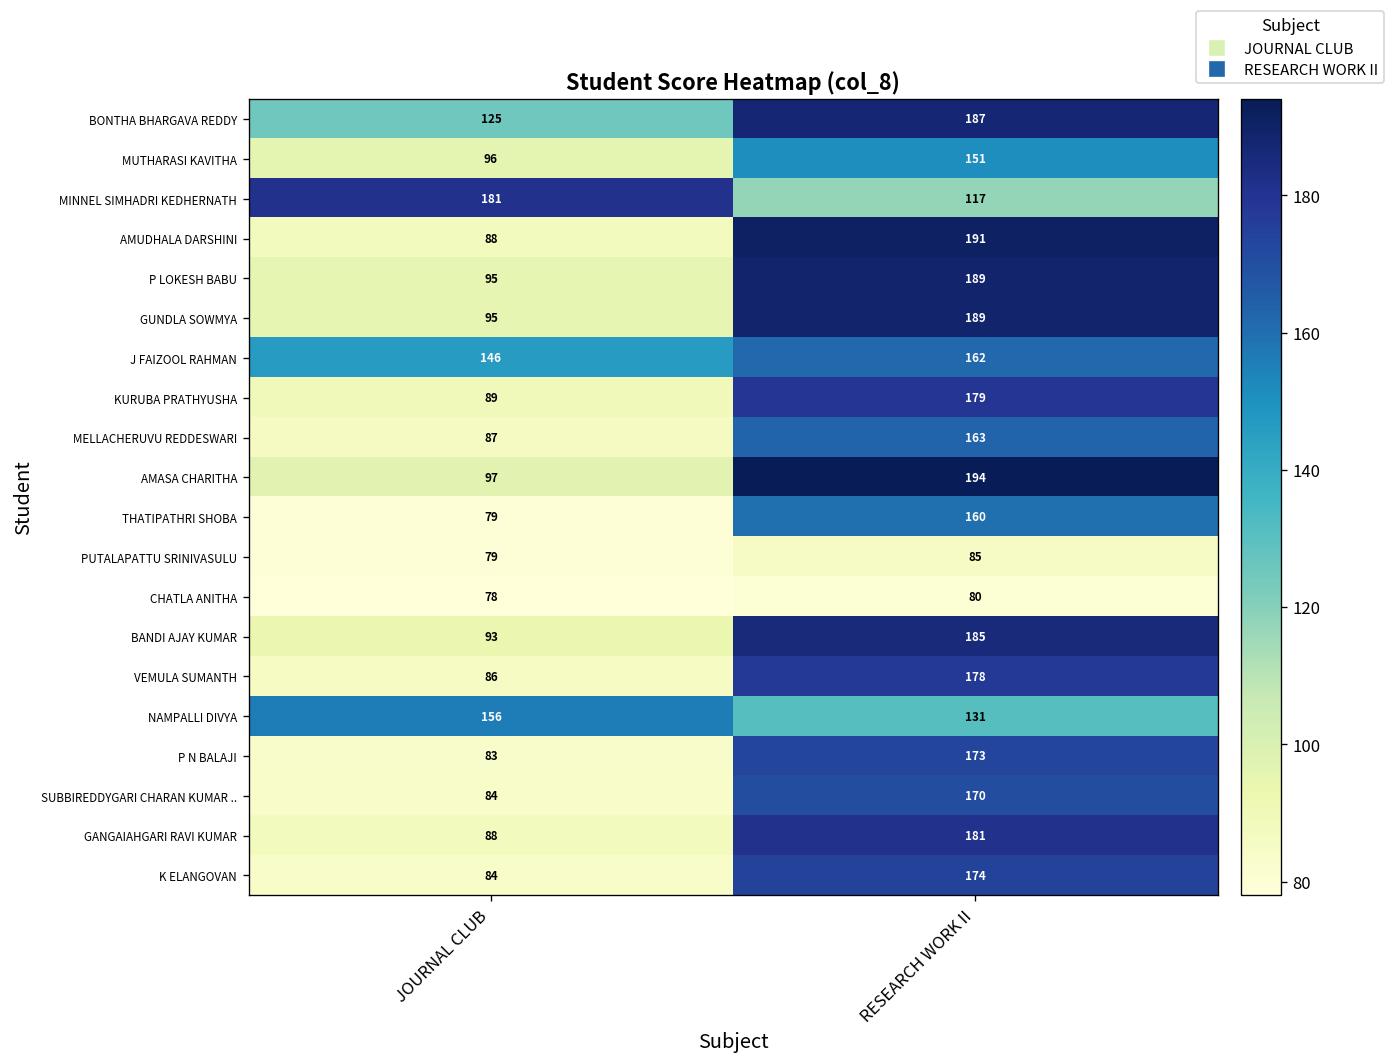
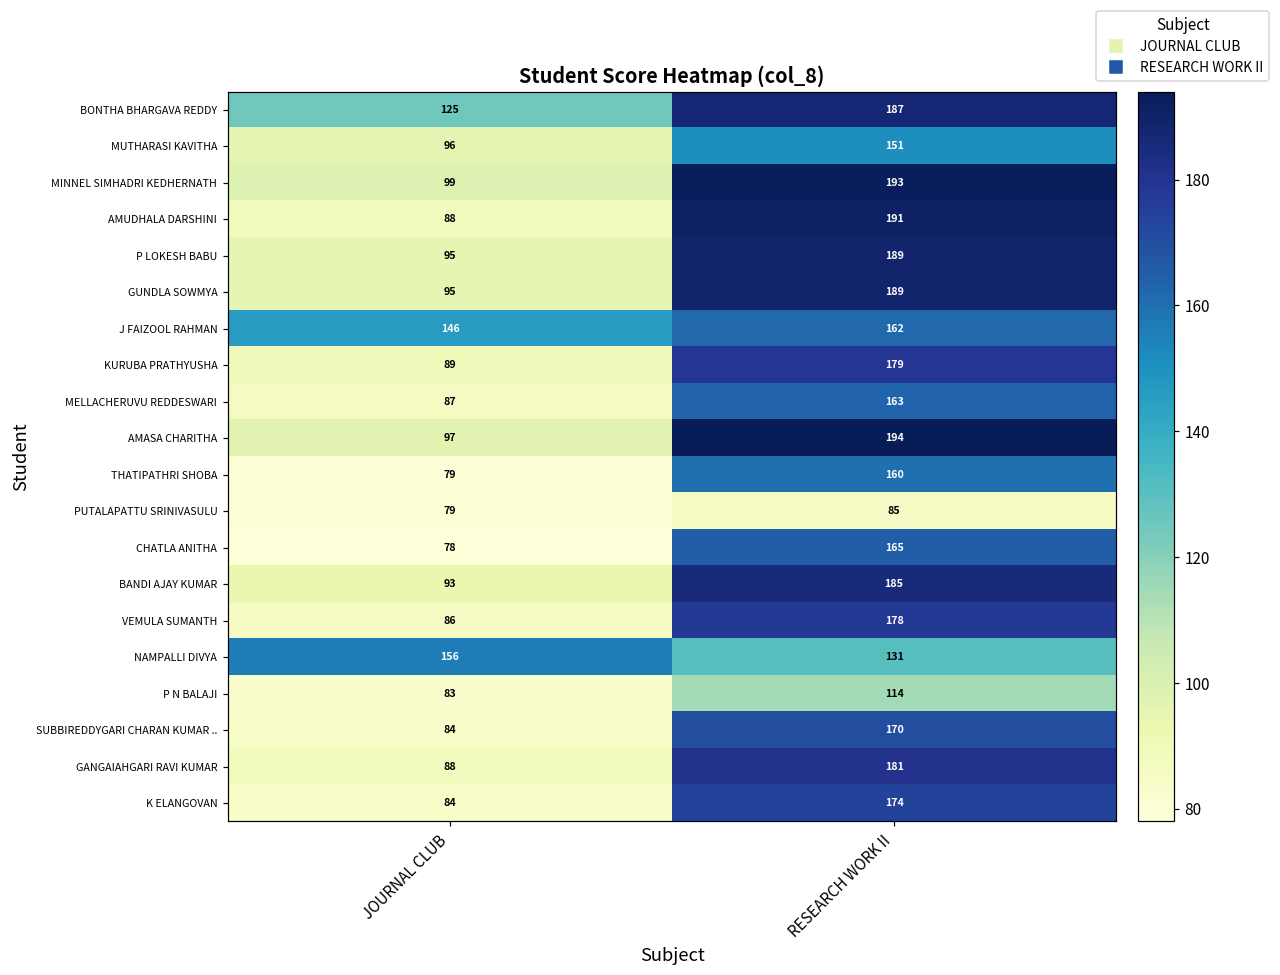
  {
    "BONTHA BHARGAVA REDDY": {
      "JOURNAL CLUB": 125,
      "RESEARCH WORK II": 187
    },
    "MUTHARASI KAVITHA": {
      "JOURNAL CLUB": 96,
      "RESEARCH WORK II": 151
    },
    "MINNEL SIMHADRI KEDHERNATH": {
-     "JOURNAL CLUB": 181,
-     "RESEARCH WORK II": 117
+     "JOURNAL CLUB": 99,
+     "RESEARCH WORK II": 193
    },
    "AMUDHALA DARSHINI": {
      "JOURNAL CLUB": 88,
      "RESEARCH WORK II": 191
    },
    "P LOKESH BABU": {
      "JOURNAL CLUB": 95,
      "RESEARCH WORK II": 189
    },
    "GUNDLA SOWMYA": {
      "JOURNAL CLUB": 95,
      "RESEARCH WORK II": 189
    },
    "J FAIZOOL RAHMAN": {
      "JOURNAL CLUB": 146,
      "RESEARCH WORK II": 162
    },
    "KURUBA PRATHYUSHA": {
      "JOURNAL CLUB": 89,
      "RESEARCH WORK II": 179
    },
    "MELLACHERUVU REDDESWARI": {
      "JOURNAL CLUB": 87,
      "RESEARCH WORK II": 163
    },
    "AMASA CHARITHA": {
      "JOURNAL CLUB": 97,
      "RESEARCH WORK II": 194
    },
    "THATIPATHRI SHOBA": {
      "JOURNAL CLUB": 79,
      "RESEARCH WORK II": 160
    },
    "PUTALAPATTU SRINIVASULU": {
      "JOURNAL CLUB": 79,
      "RESEARCH WORK II": 85
    },
    "CHATLA ANITHA": {
      "JOURNAL CLUB": 78,
-     "RESEARCH WORK II": 80
+     "RESEARCH WORK II": 165
    },
    "BANDI AJAY KUMAR": {
      "JOURNAL CLUB": 93,
      "RESEARCH WORK II": 185
    },
    "VEMULA SUMANTH": {
      "JOURNAL CLUB": 86,
      "RESEARCH WORK II": 178
    },
    "NAMPALLI DIVYA": {
      "JOURNAL CLUB": 156,
      "RESEARCH WORK II": 131
    },
    "P N BALAJI": {
      "JOURNAL CLUB": 83,
-     "RESEARCH WORK II": 173
+     "RESEARCH WORK II": 114
    },
    "SUBBIREDDYGARI CHARAN KUMAR ..": {
      "JOURNAL CLUB": 84,
      "RESEARCH WORK II": 170
    },
    "GANGAIAHGARI RAVI KUMAR": {
      "JOURNAL CLUB": 88,
      "RESEARCH WORK II": 181
    },
    "K ELANGOVAN": {
      "JOURNAL CLUB": 84,
      "RESEARCH WORK II": 174
    }
  }
